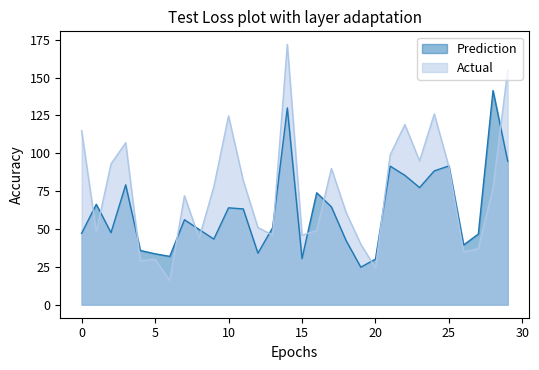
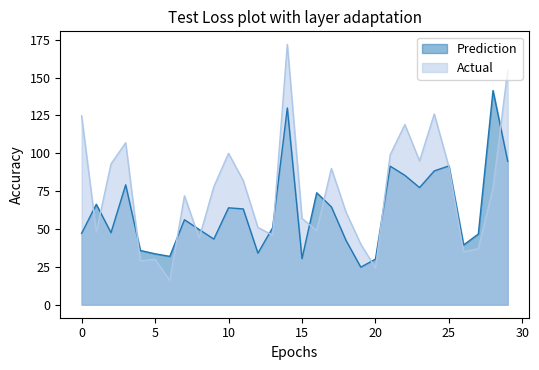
  {
    "Prediction": {
      "0": 47,
      "5": 34,
      "10": 64,
      "15": 30,
      "20": 30
    },
    "Actual": {
-     "0": 115,
+     "0": 125,
      "5": 30,
-     "10": 125,
-     "15": 46,
+     "10": 100,
+     "15": 57,
      "20": 24
    }
  }
